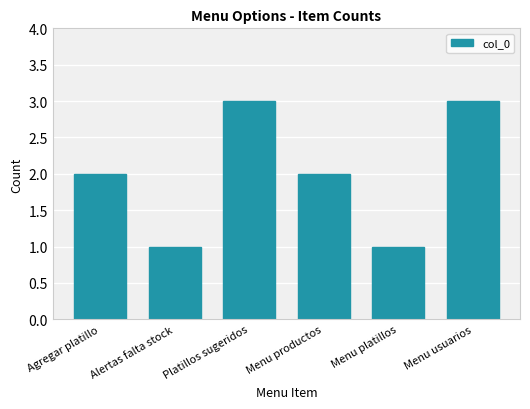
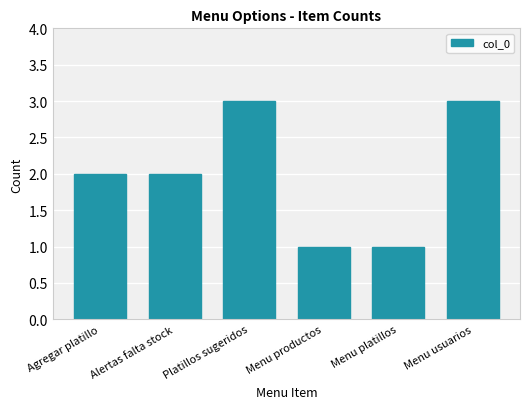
  {
    "Agregar platillo": 2,
-   "Alertas falta stock": 1,
+   "Alertas falta stock": 2,
    "Platillos sugeridos": 3,
-   "Menu productos": 2,
+   "Menu productos": 1,
    "Menu platillos": 1,
    "Menu usuarios": 3
  }
